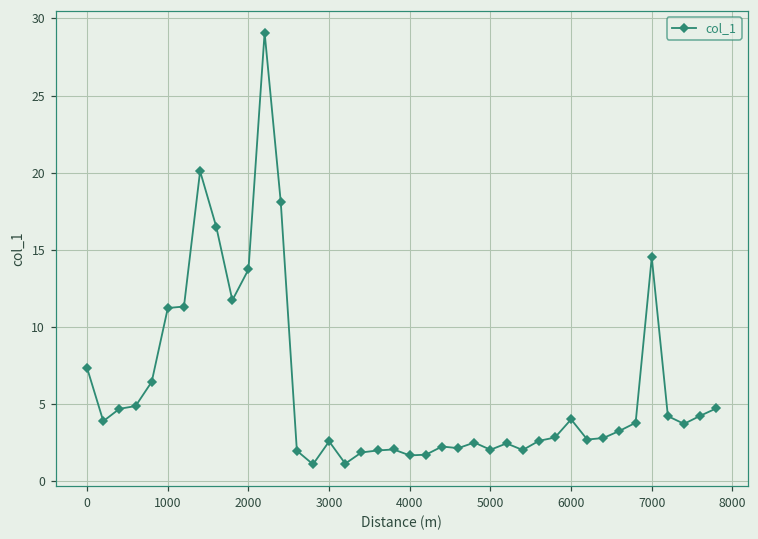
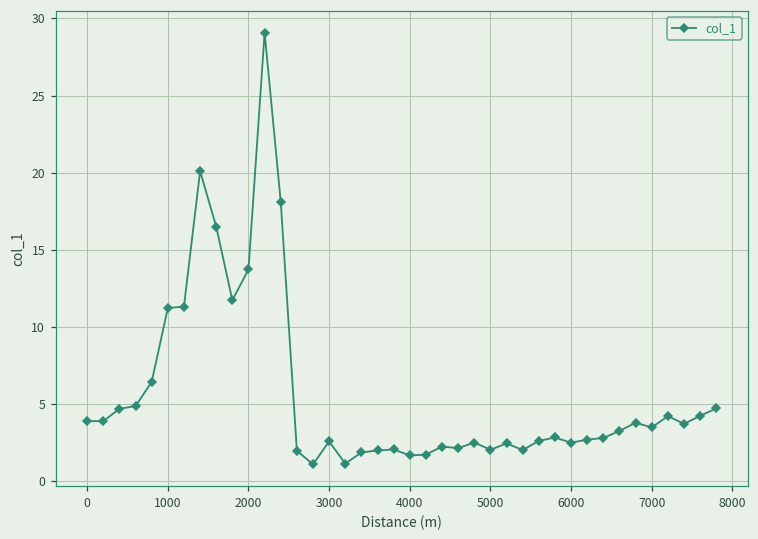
  {
-   "0": 7.3,
+   "0": 3.9,
    "1000": 11.2,
    "2000": 13.7,
    "3000": 2.6,
    "4000": 1.7,
    "5000": 2.0,
-   "6000": 4.0,
-   "7000": 14.5
+   "6000": 2.5,
+   "7000": 3.5
  }
